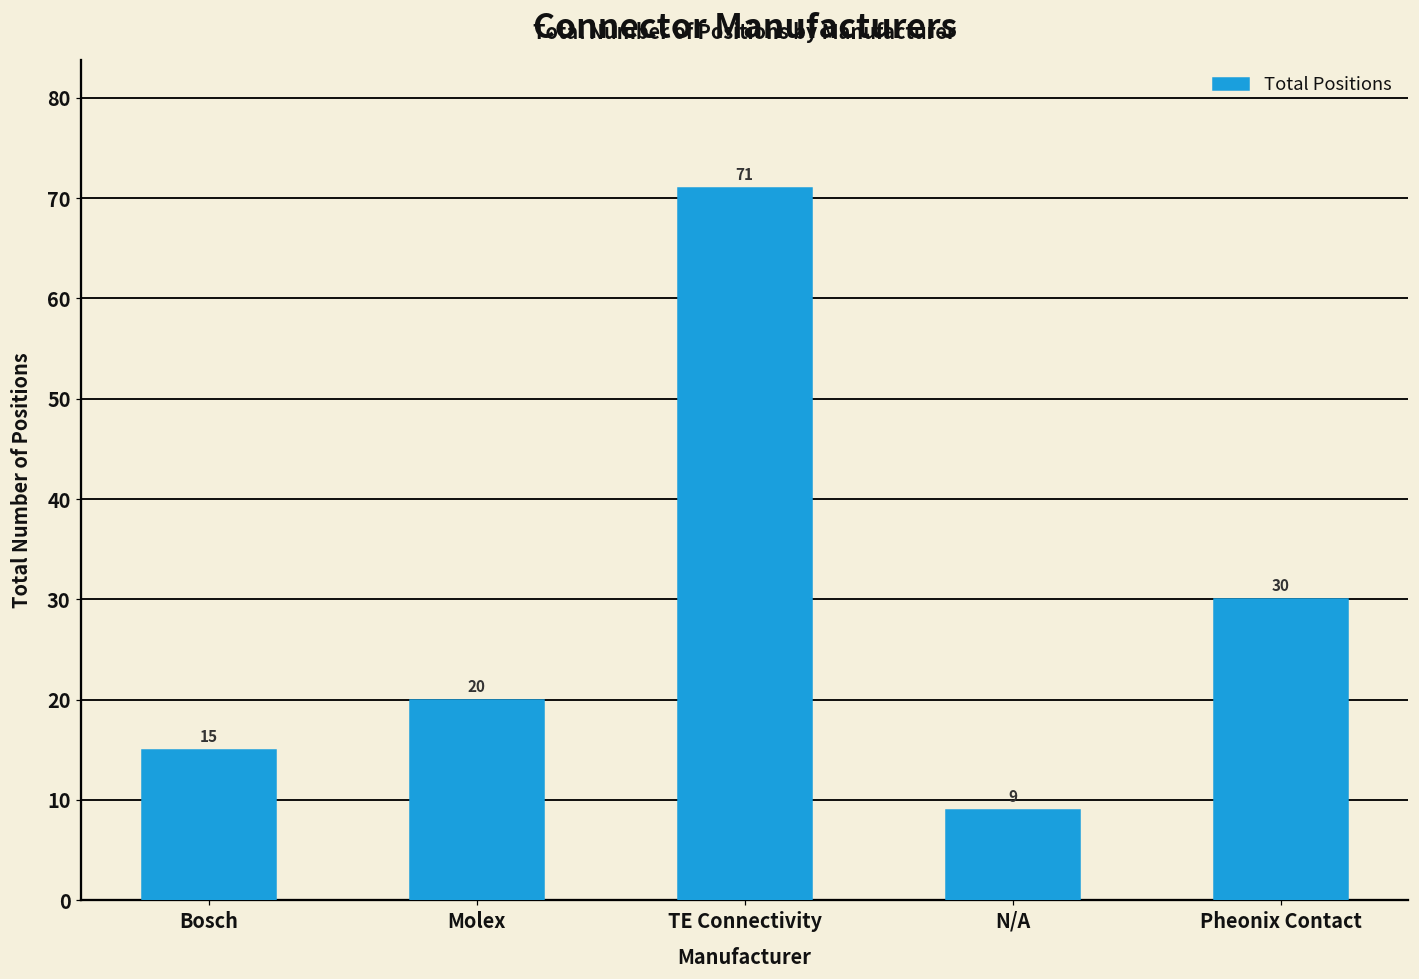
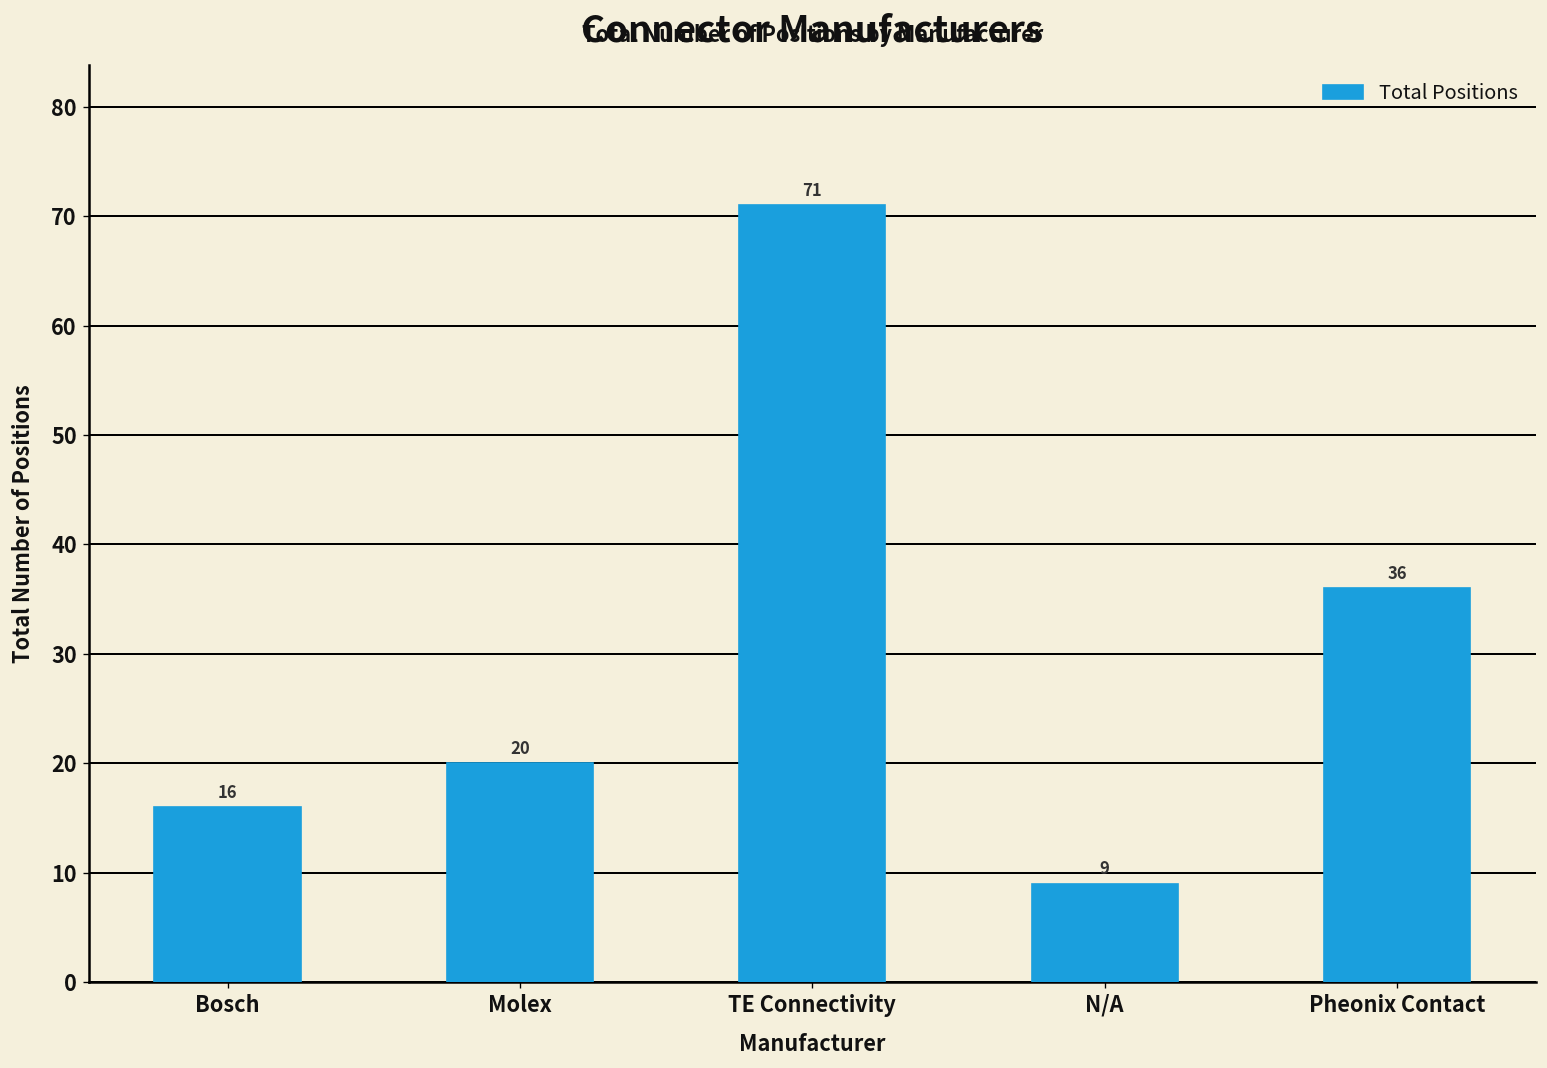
  {
-   "Bosch": 15,
+   "Bosch": 16,
    "Molex": 20,
    "TE Connectivity": 71,
    "N/A": 9,
-   "Pheonix Contact": 30
+   "Pheonix Contact": 36
  }
